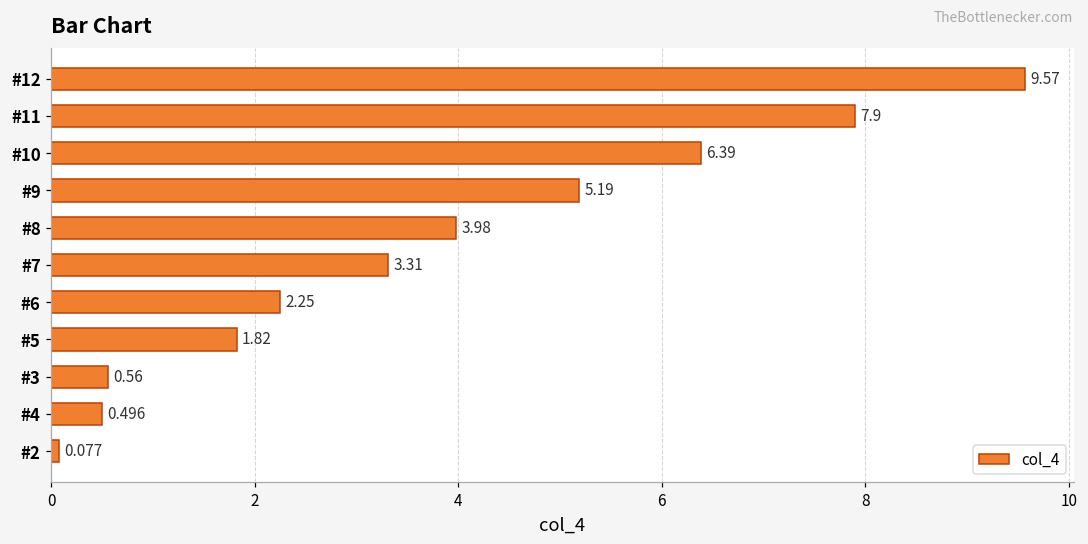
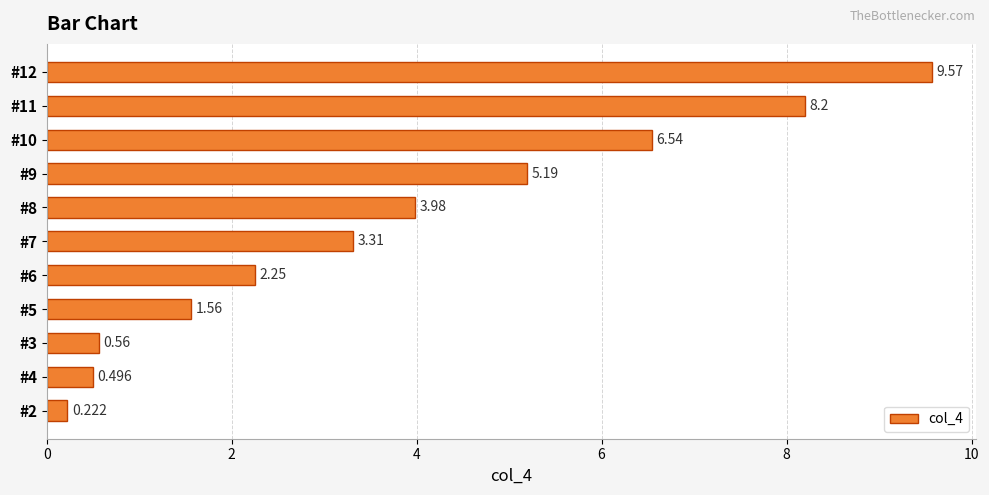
  {
    "#12": 9.57,
-   "#11": 7.9,
-   "#10": 6.39,
+   "#11": 8.2,
+   "#10": 6.54,
    "#9": 5.19,
    "#8": 3.98,
    "#7": 3.31,
    "#6": 2.25,
-   "#5": 1.82,
+   "#5": 1.56,
    "#3": 0.56,
    "#4": 0.496,
-   "#2": 0.077
+   "#2": 0.222
  }
